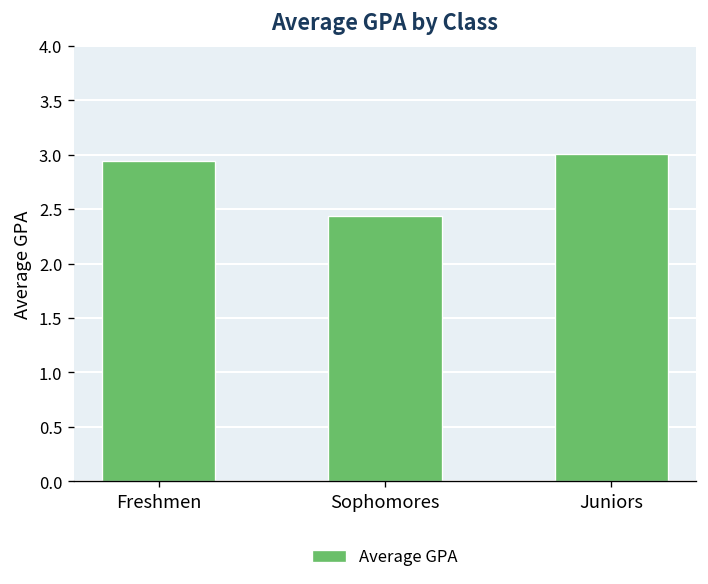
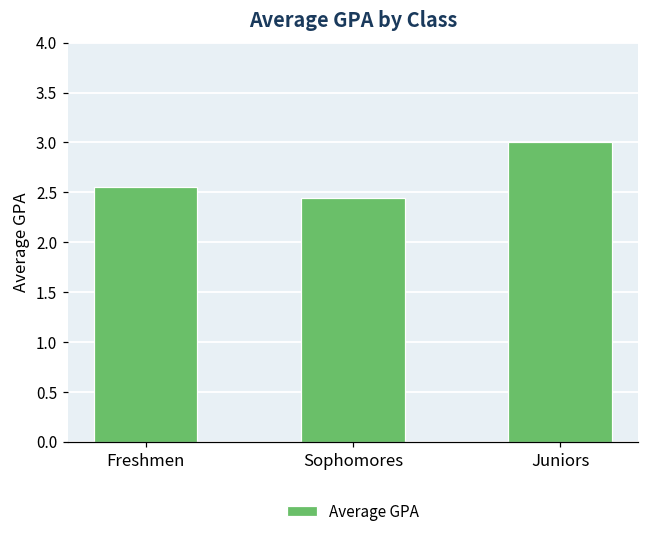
  {
-   "Freshmen": 2.9,
+   "Freshmen": 2.6,
    "Sophomores": 2.4,
    "Juniors": 3.0
  }
